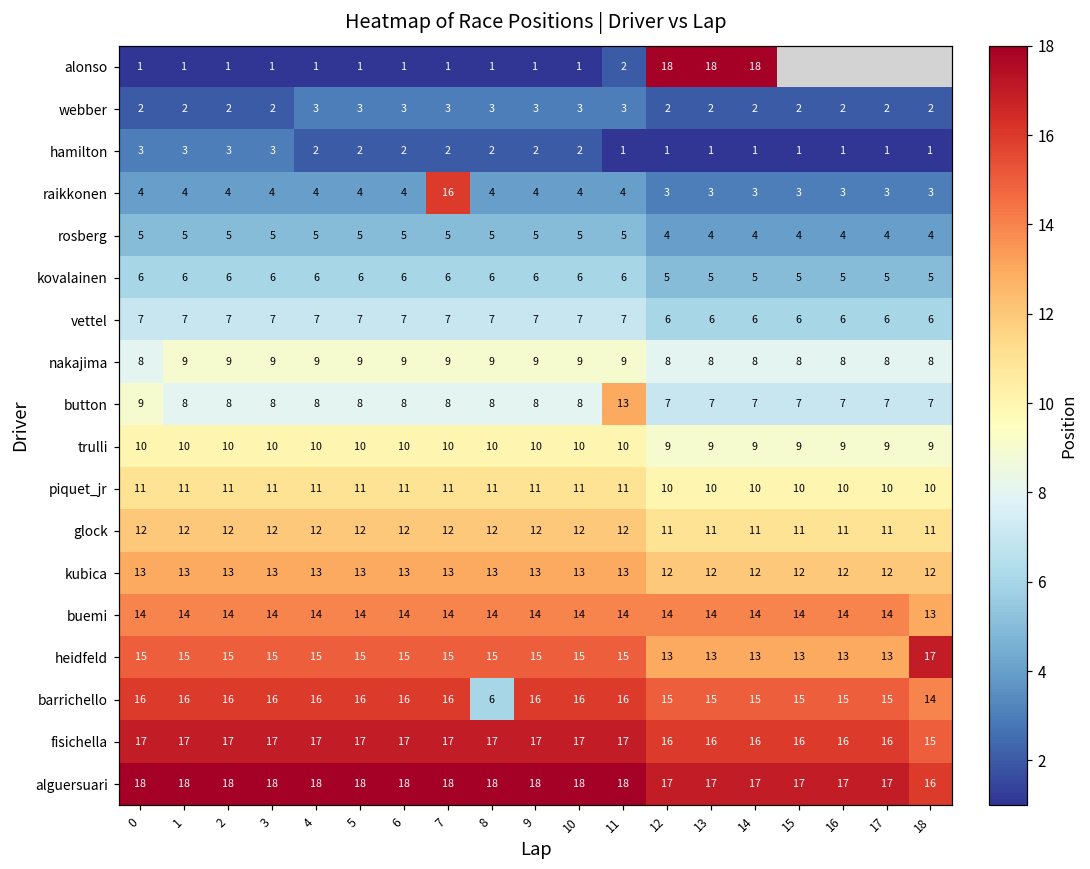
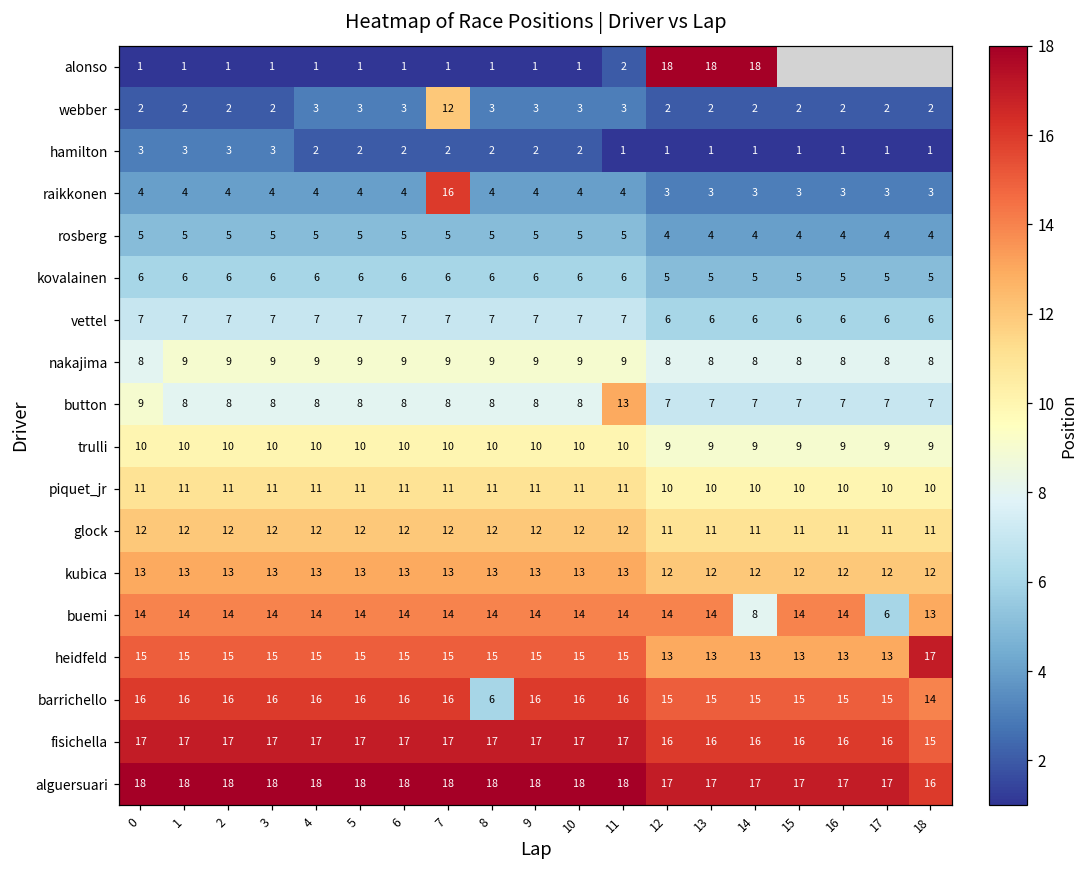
  {
    "webber": {
      "0": 2,
      "1": 2,
      "2": 2,
      "3": 2,
      "4": 3,
      "5": 3,
      "6": 3,
-     "7": 3,
+     "7": 12,
      "8": 3,
      "9": 3,
      "10": 3,
      "11": 3,
      "12": 2,
      "13": 2,
      "14": 2,
      "15": 2,
      "16": 2,
      "17": 2,
      "18": 2
    },
    "buemi": {
      "0": 14,
      "1": 14,
      "2": 14,
      "3": 14,
      "4": 14,
      "5": 14,
      "6": 14,
      "7": 14,
      "8": 14,
      "9": 14,
      "10": 14,
      "11": 14,
      "12": 14,
      "13": 14,
-     "14": 14,
+     "14": 8,
      "15": 14,
      "16": 14,
-     "17": 14,
+     "17": 6,
      "18": 13
    }
  }
